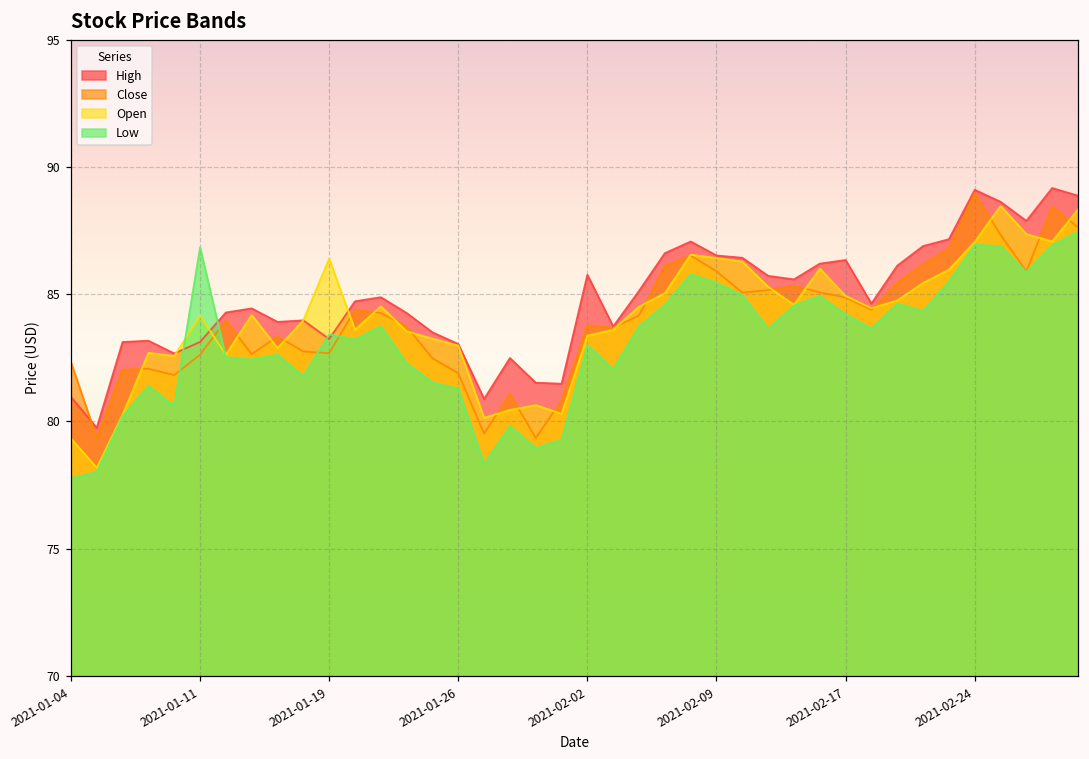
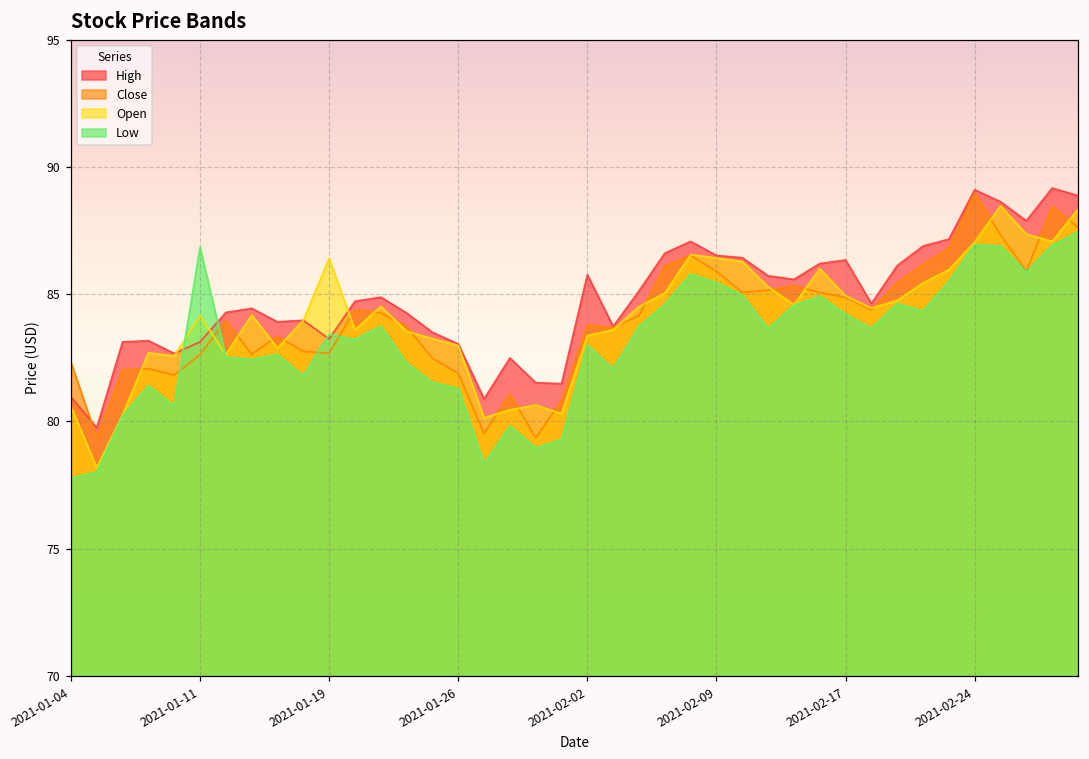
  {
    "High": {
      "2021-01-04": 81.0,
      "2021-01-11": 83.1,
      "2021-01-19": 83.2,
      "2021-02-02": 85.8,
      "2021-02-17": 86.3,
      "2021-02-24": 89.1
    },
    "Close": {
      "2021-01-04": 82.3,
      "2021-01-11": 82.6,
      "2021-01-19": 82.7,
      "2021-01-26": 81.9,
      "2021-02-02": 83.8,
      "2021-02-09": 85.9,
      "2021-02-24": 89.0
    },
    "Open": {
-     "2021-01-04": 79.3,
+     "2021-01-04": 80.6,
      "2021-01-11": 84.2,
      "2021-01-19": 86.4,
      "2021-02-02": 83.4
    },
    "Low": {
      "2021-01-04": 77.8,
      "2021-01-11": 86.8,
      "2021-01-19": 83.4,
      "2021-01-26": 81.3,
      "2021-02-02": 83.0,
      "2021-02-09": 85.4,
      "2021-02-17": 84.2
    }
  }
